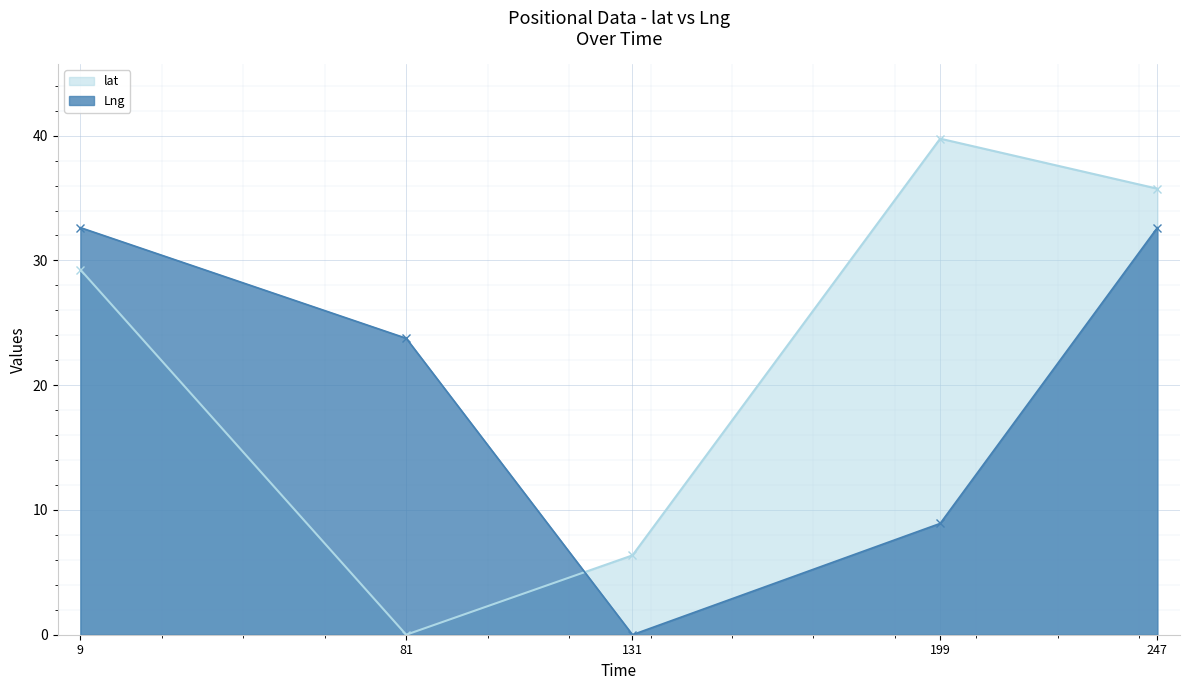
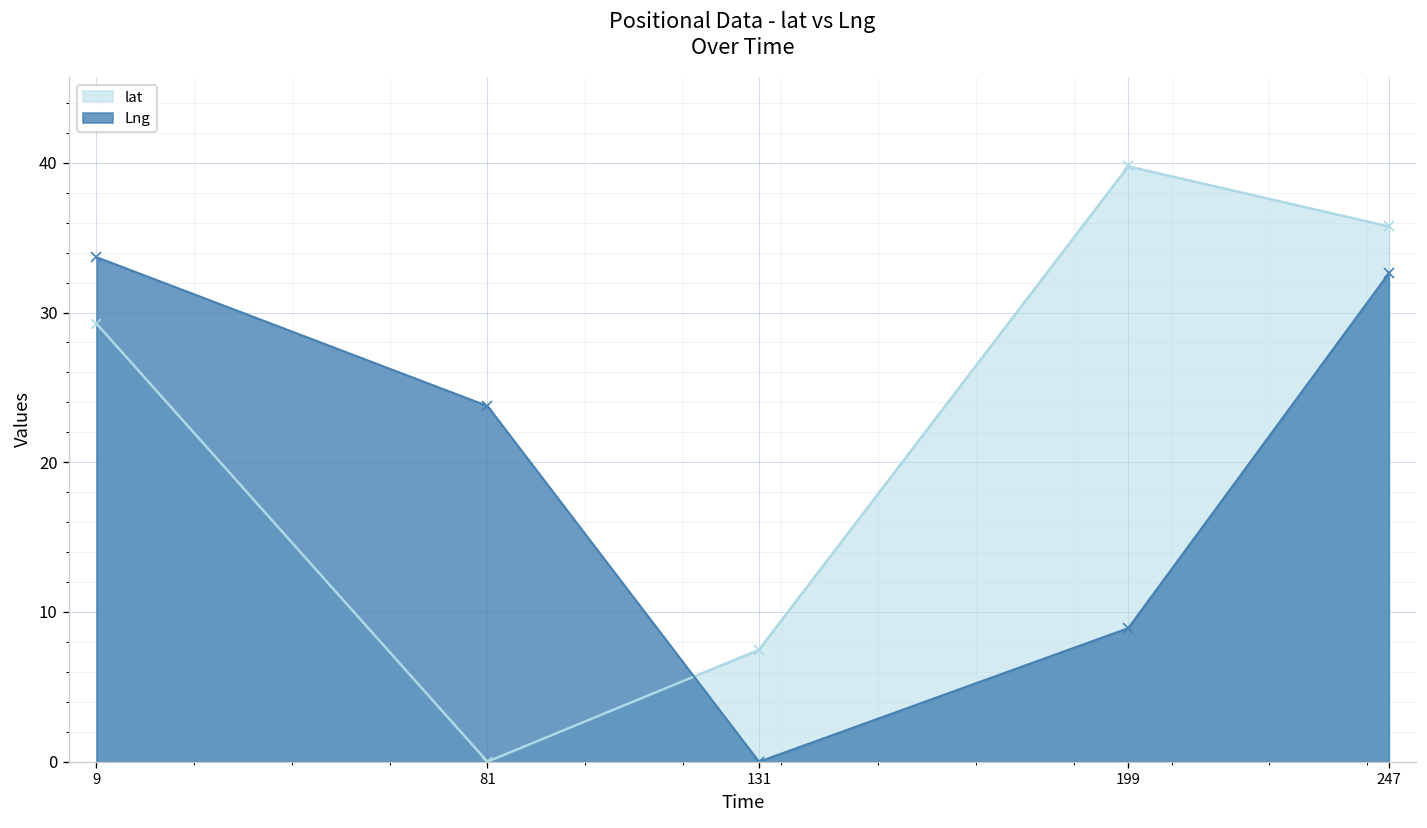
  {
    "lat": {
      "9": 29.3,
      "81": 0.0,
-     "131": 6.4,
+     "131": 7.5,
      "199": 39.8,
      "247": 35.8
    },
    "Lng": {
-     "9": 32.6,
+     "9": 33.7,
      "81": 23.8,
      "131": 0.0,
      "199": 8.9,
      "247": 32.6
    }
  }
